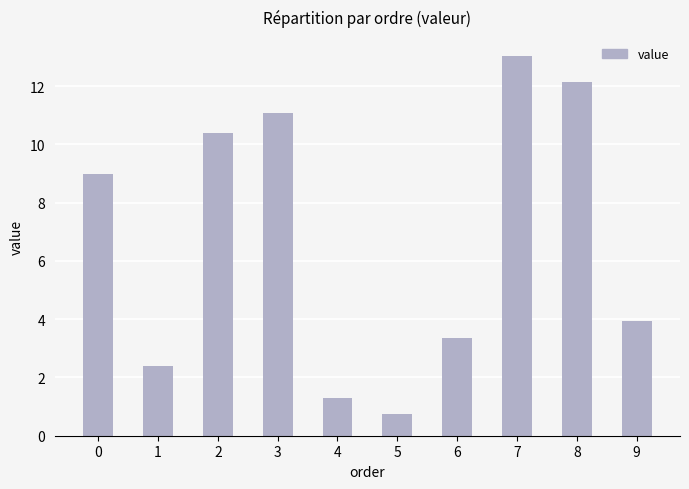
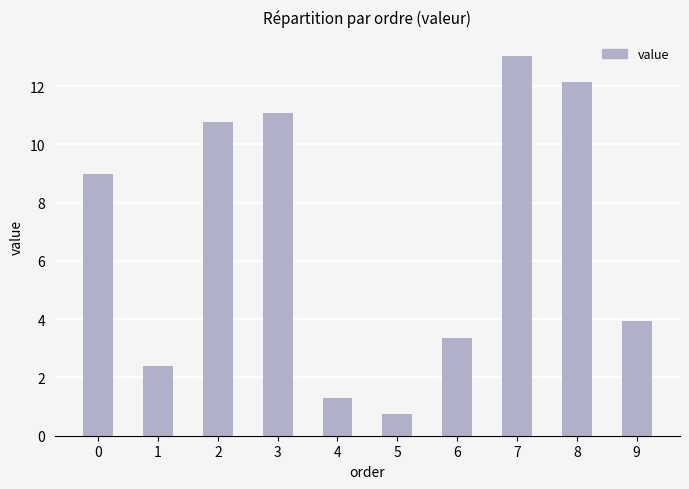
  {
    "0": 9.0,
    "1": 2.4,
-   "2": 10.4,
+   "2": 10.8,
    "3": 11.1,
    "4": 1.3,
    "5": 0.8,
    "6": 3.4,
    "7": 13.0,
    "8": 12.2,
    "9": 3.9
  }
